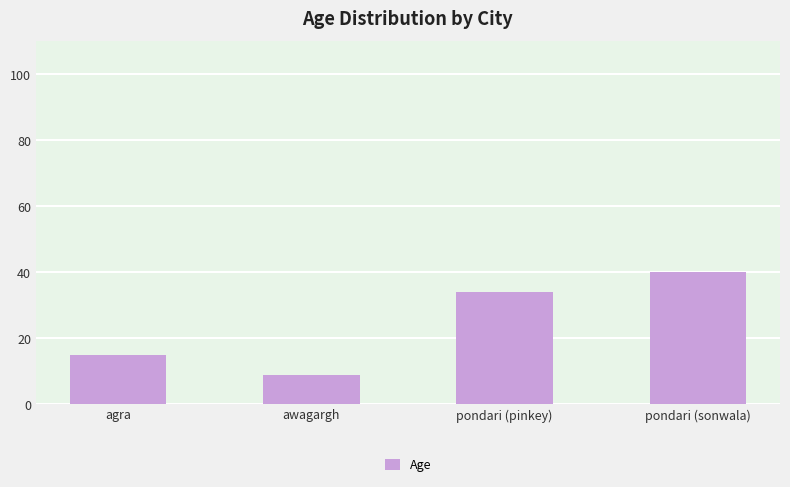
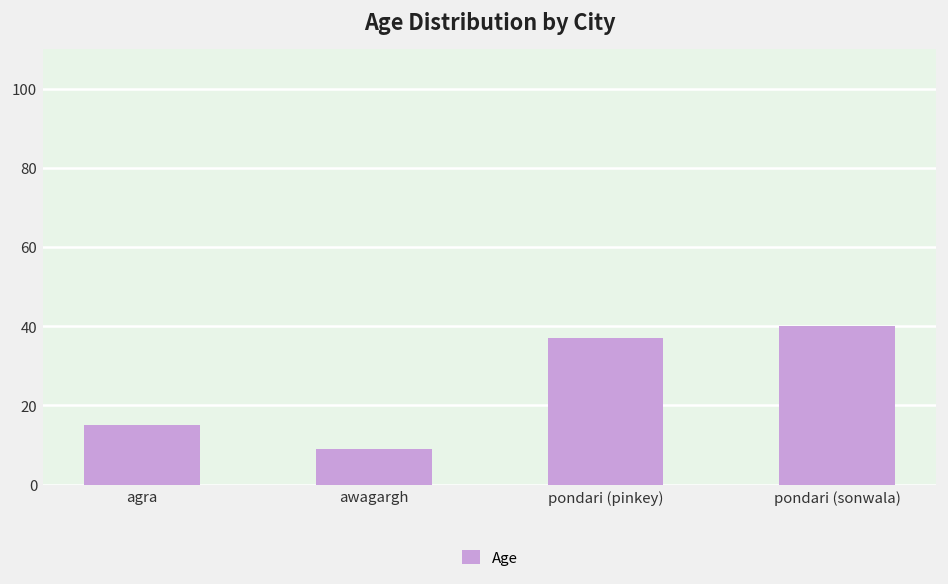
  {
    "agra": 15,
    "awagargh": 9,
-   "pondari (pinkey)": 34,
+   "pondari (pinkey)": 37,
    "pondari (sonwala)": 40
  }
